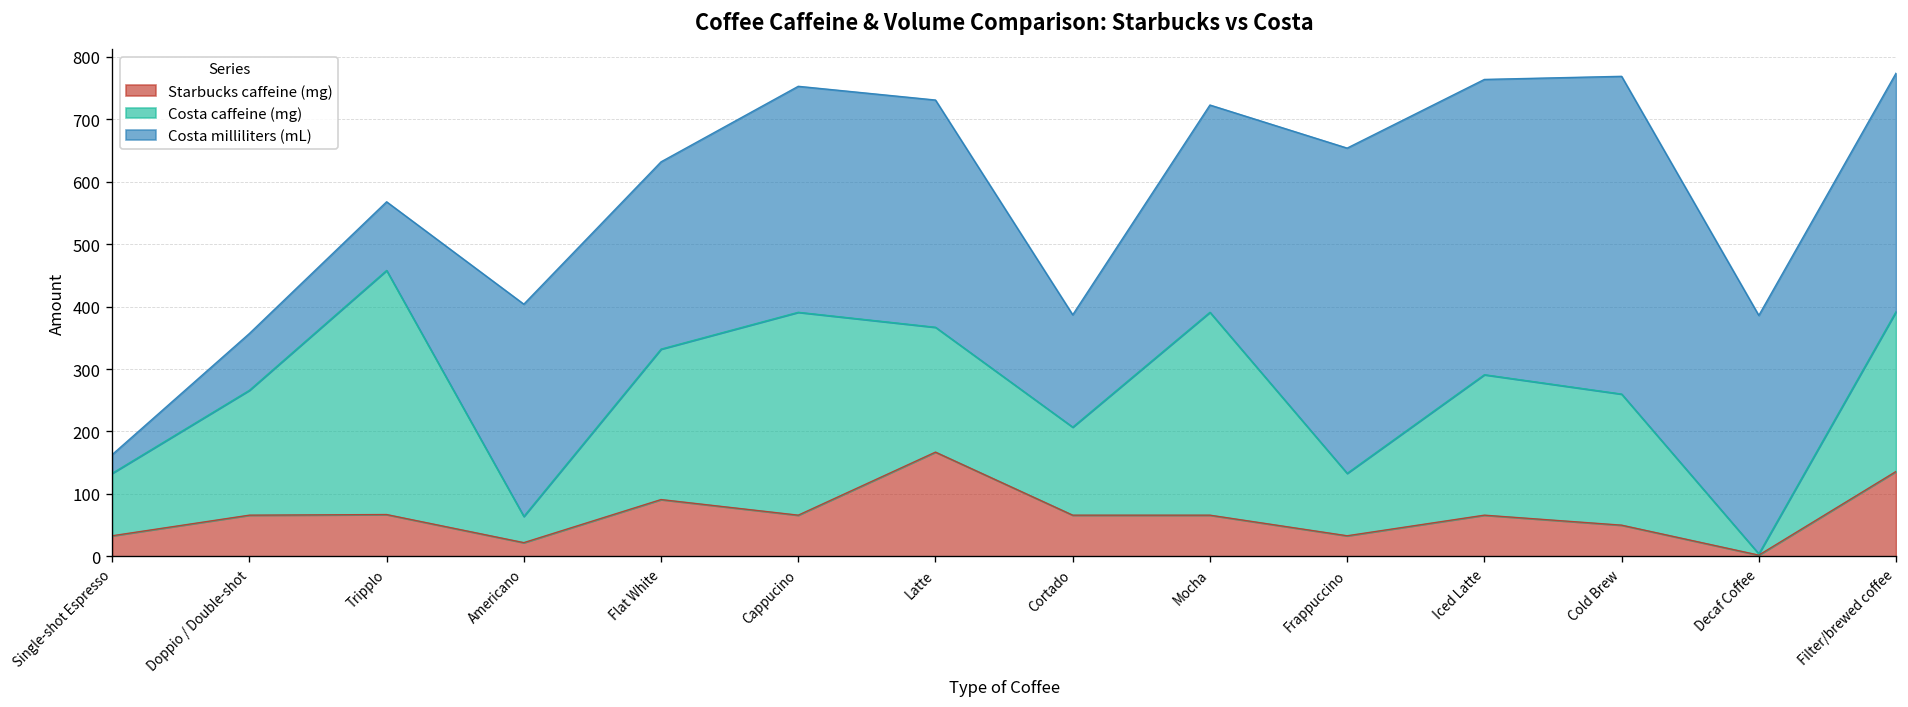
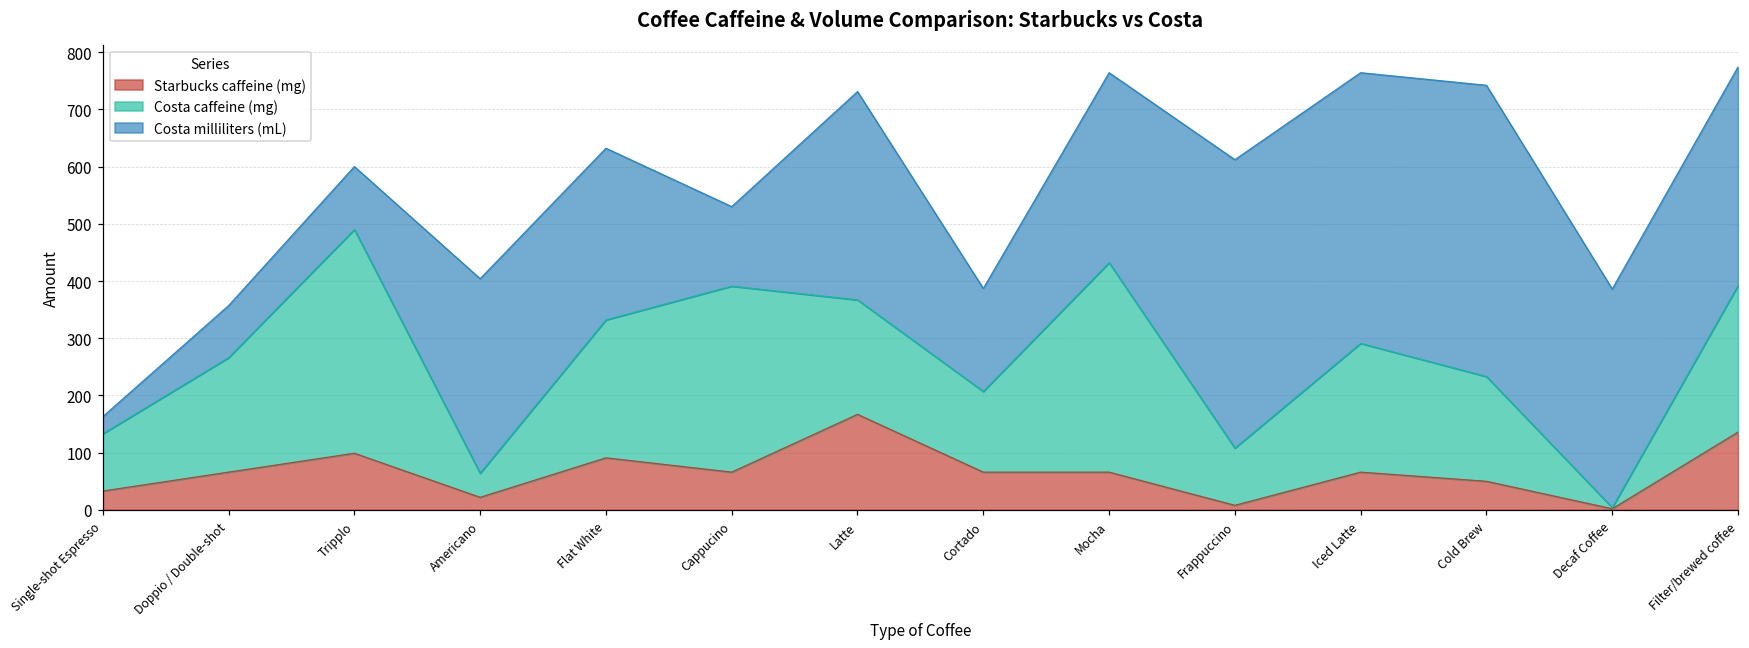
  {
    "Starbucks caffeine (mg)": {
      "Single-shot Espresso": 30,
      "Doppio / Double-shot": 70,
-     "Tripplo": 70,
+     "Tripplo": 100,
      "Americano": 20,
      "Flat White": 90,
      "Cappucino": 70,
      "Latte": 170,
      "Cortado": 70,
      "Mocha": 70,
-     "Frappuccino": 30,
+     "Frappuccino": 10,
      "Iced Latte": 70,
      "Cold Brew": 50,
      "Filter/brewed coffee": 140
    },
    "Costa caffeine (mg)": {
      "Single-shot Espresso": 100,
      "Doppio / Double-shot": 200,
      "Tripplo": 390,
      "Americano": 40,
      "Flat White": 240,
      "Cappucino": 330,
      "Latte": 200,
      "Cortado": 140,
-     "Mocha": 330,
+     "Mocha": 370,
      "Frappuccino": 100,
      "Iced Latte": 230,
-     "Cold Brew": 210,
+     "Cold Brew": 180,
      "Filter/brewed coffee": 260
    },
    "Costa milliliters (mL)": {
      "Single-shot Espresso": 30,
      "Doppio / Double-shot": 90,
      "Tripplo": 110,
      "Americano": 340,
      "Flat White": 300,
-     "Cappucino": 360,
+     "Cappucino": 140,
      "Latte": 360,
      "Cortado": 180,
      "Mocha": 330,
-     "Frappuccino": 520,
+     "Frappuccino": 500,
      "Iced Latte": 470,
      "Cold Brew": 510,
      "Decaf Coffee": 380,
      "Filter/brewed coffee": 380
    }
  }
